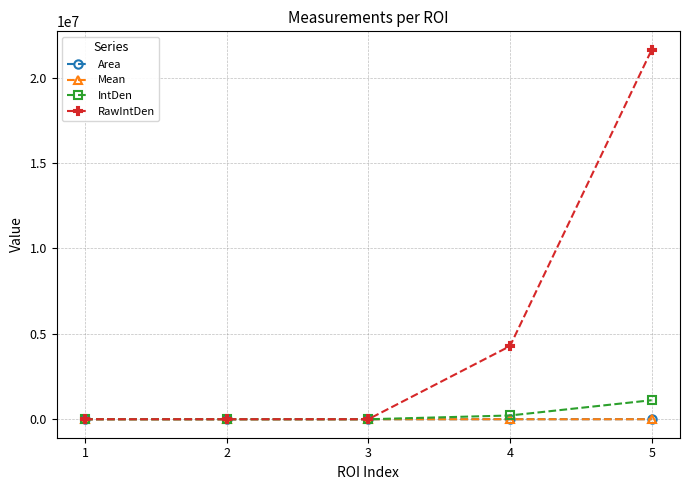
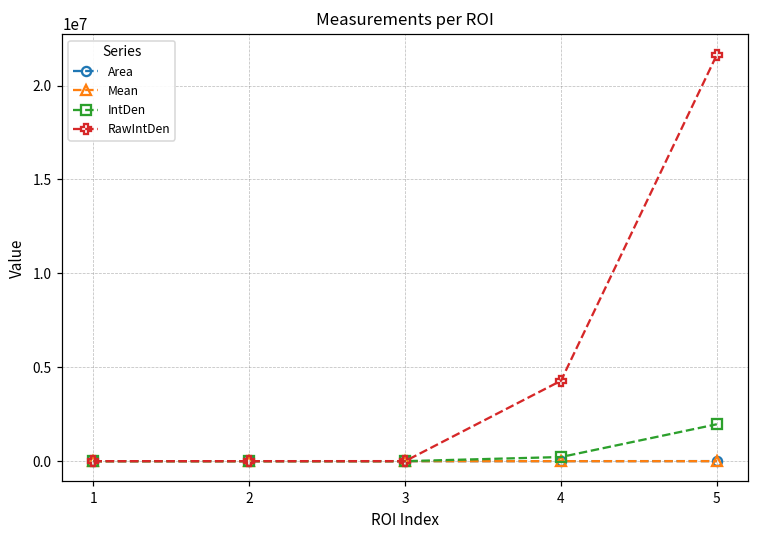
  {
    "Mean": {
      "4": 0,
      "5": 0
    },
    "IntDen": {
      "4": 200000,
-     "5": 1100000
+     "5": 2000000
    },
    "RawIntDen": {
      "4": 4300000,
      "5": 21600000
    }
  }
